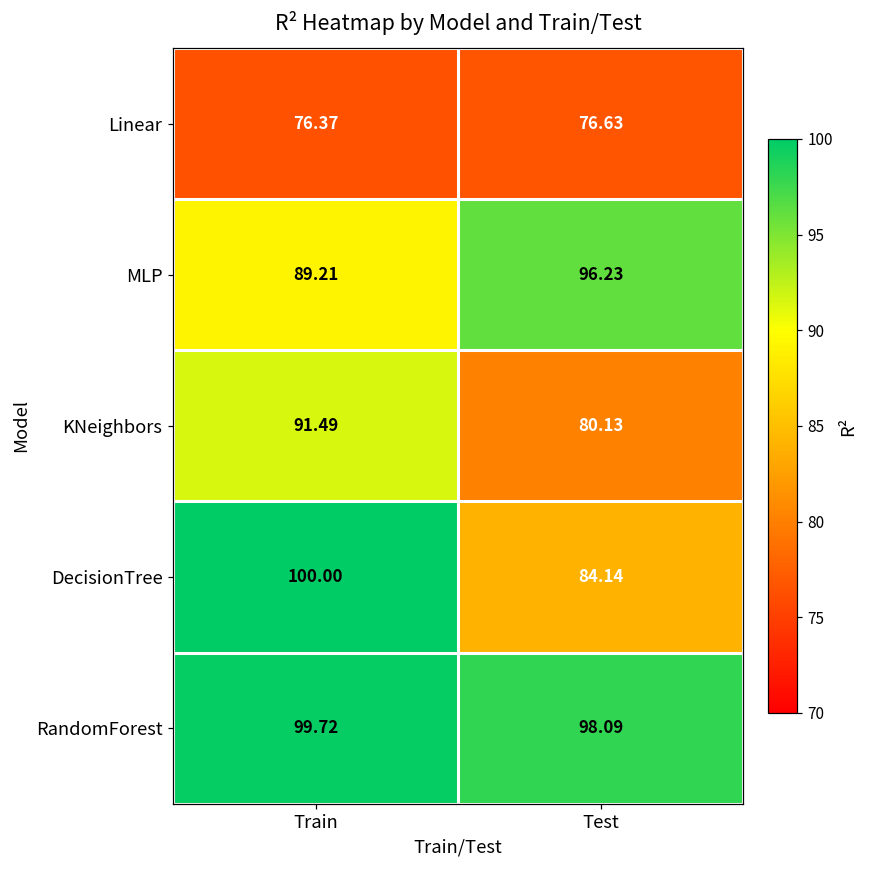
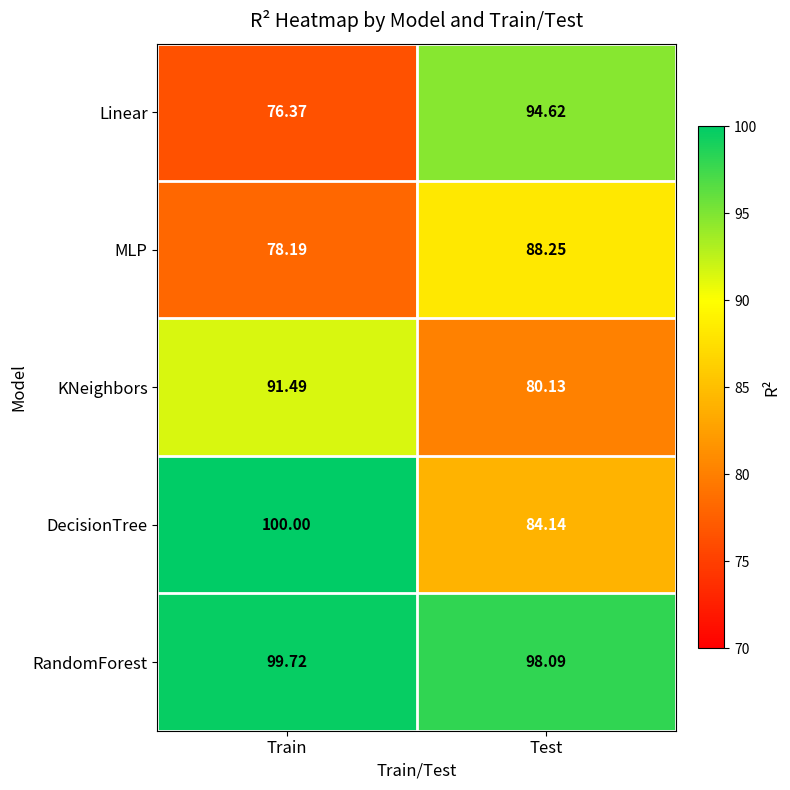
  {
    "Linear": {
      "Train": 76.37,
-     "Test": 76.63
+     "Test": 94.62
    },
    "MLP": {
-     "Train": 89.21,
-     "Test": 96.23
+     "Train": 78.19,
+     "Test": 88.25
    },
    "KNeighbors": {
      "Train": 91.49,
      "Test": 80.13
    },
    "DecisionTree": {
      "Train": 100.00,
      "Test": 84.14
    },
    "RandomForest": {
      "Train": 99.72,
      "Test": 98.09
    }
  }
